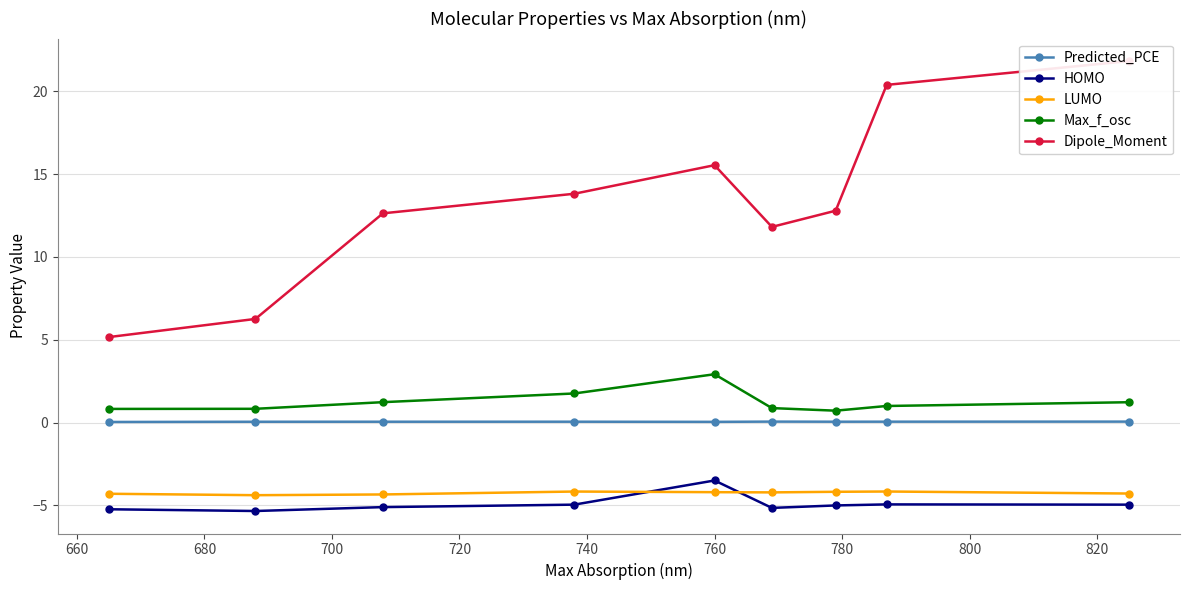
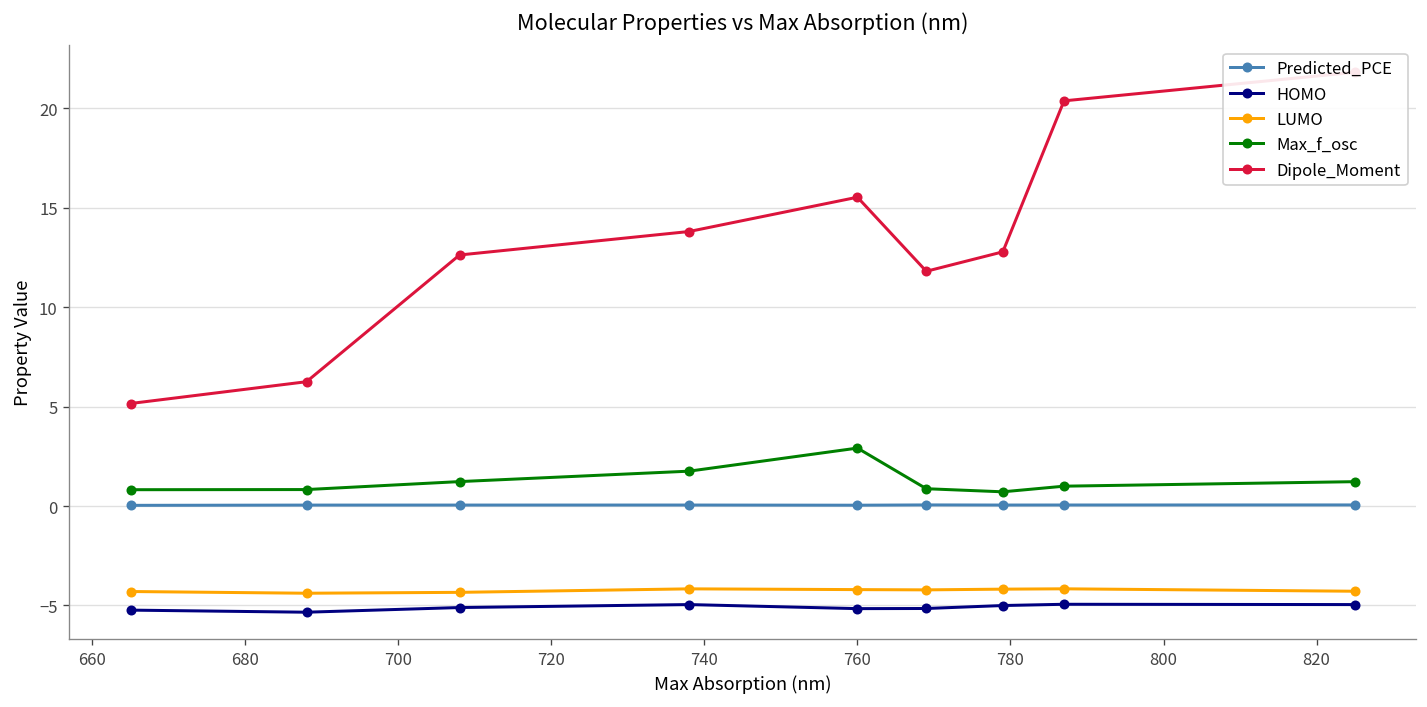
  {
    "Predicted_PCE": {
      "760": 0.0
    },
    "HOMO": {
-     "760": -3.5
+     "760": -5.2
    },
    "LUMO": {
      "760": -4.2
    },
    "Max_f_osc": {
      "760": 2.9
    },
    "Dipole_Moment": {
      "760": 15.5
    }
  }
